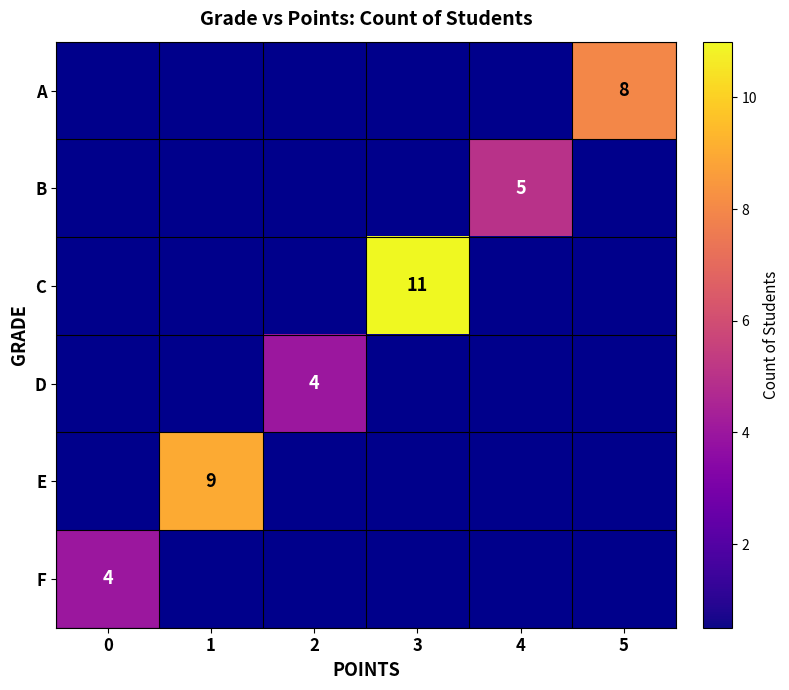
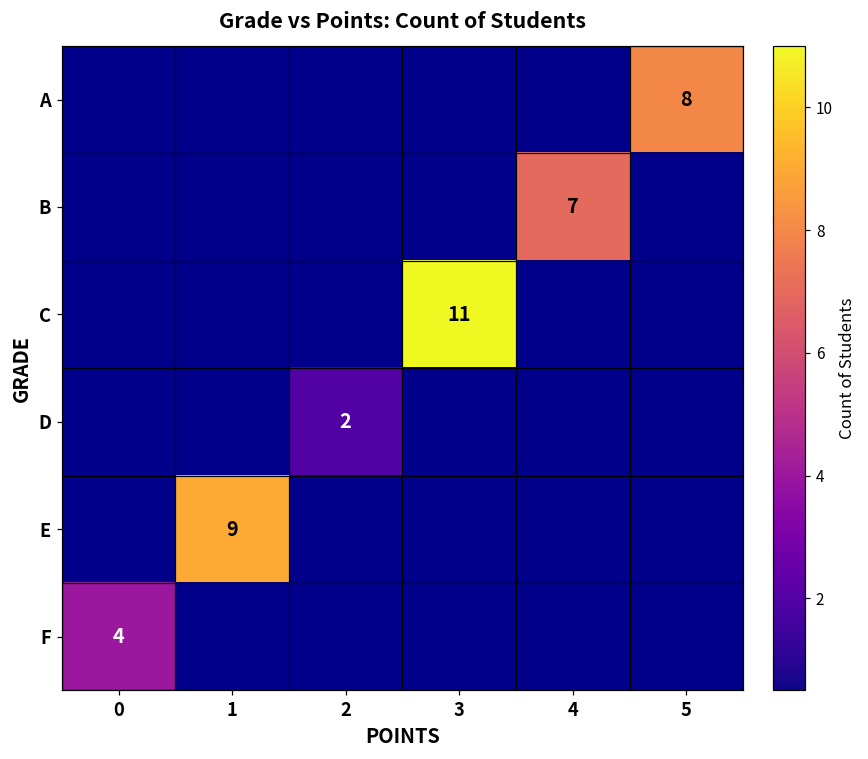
  {
    "A": {
      "5": 8
    },
    "B": {
-     "4": 5
+     "4": 7
    },
    "C": {
      "3": 11
    },
    "D": {
-     "2": 4
+     "2": 2
    },
    "E": {
      "1": 9
    },
    "F": {
      "0": 4
    }
  }
